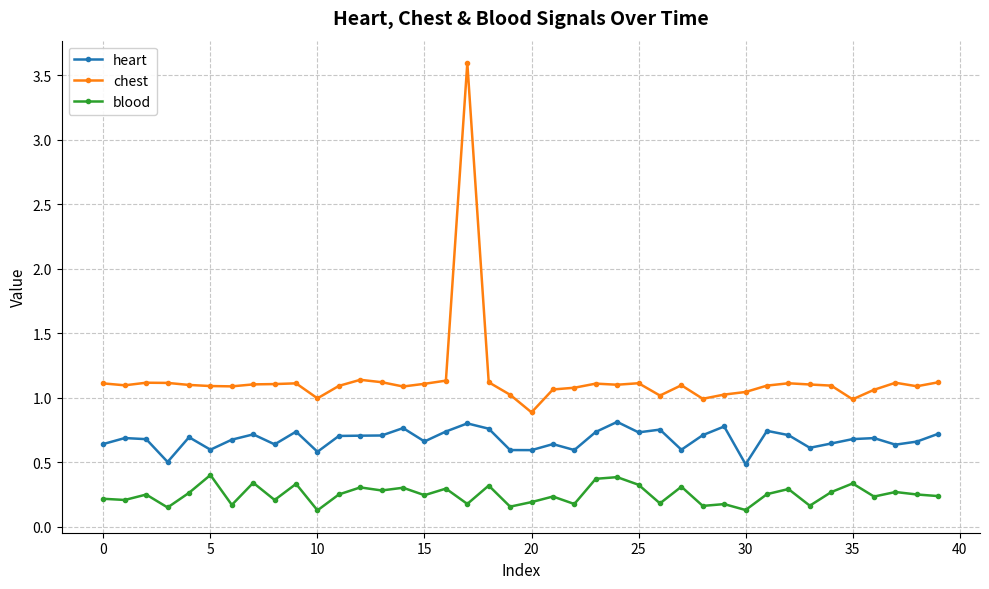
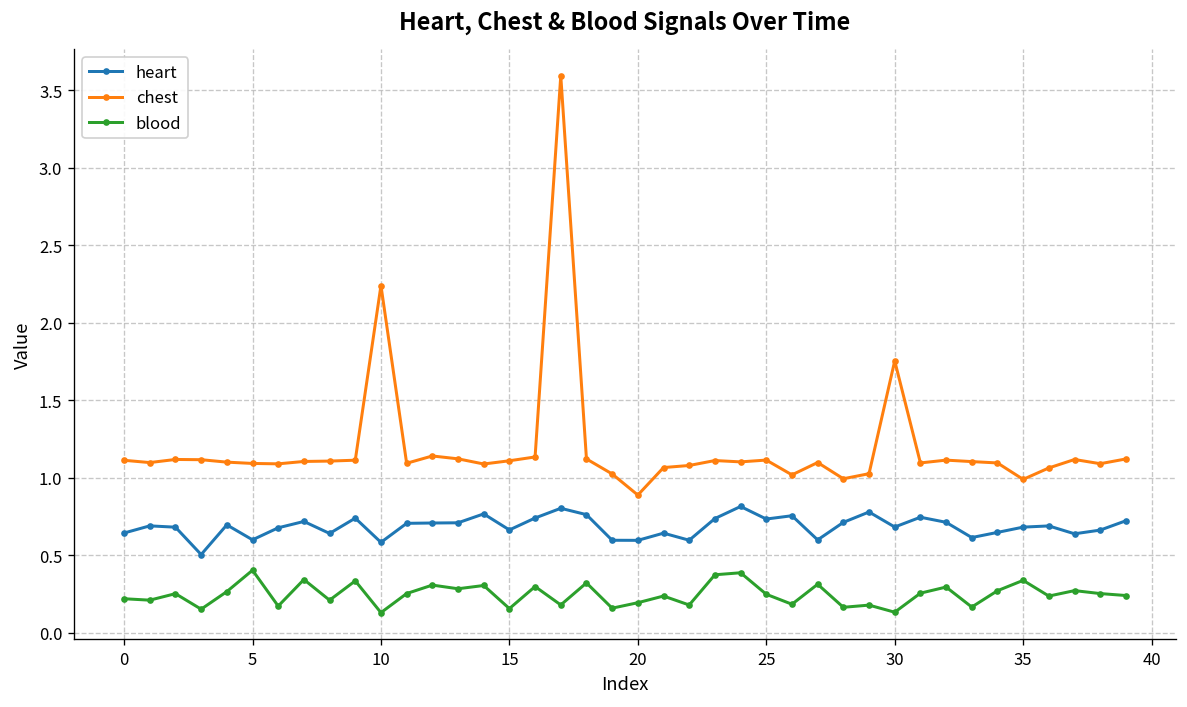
  {
    "heart": {
      "0": 0.64,
      "5": 0.60,
      "10": 0.58,
      "15": 0.66,
      "20": 0.60,
      "25": 0.73,
-     "30": 0.49,
+     "30": 0.68,
      "35": 0.68
    },
    "chest": {
      "0": 1.11,
      "5": 1.09,
-     "10": 1.00,
+     "10": 2.24,
      "15": 1.11,
      "20": 0.89,
      "25": 1.11,
-     "30": 1.05,
+     "30": 1.75,
      "35": 0.99
    },
    "blood": {
      "0": 0.22,
      "5": 0.40,
      "10": 0.13,
-     "15": 0.25,
+     "15": 0.15,
      "20": 0.19,
-     "25": 0.33,
+     "25": 0.25,
      "30": 0.13,
      "35": 0.34
    }
  }
